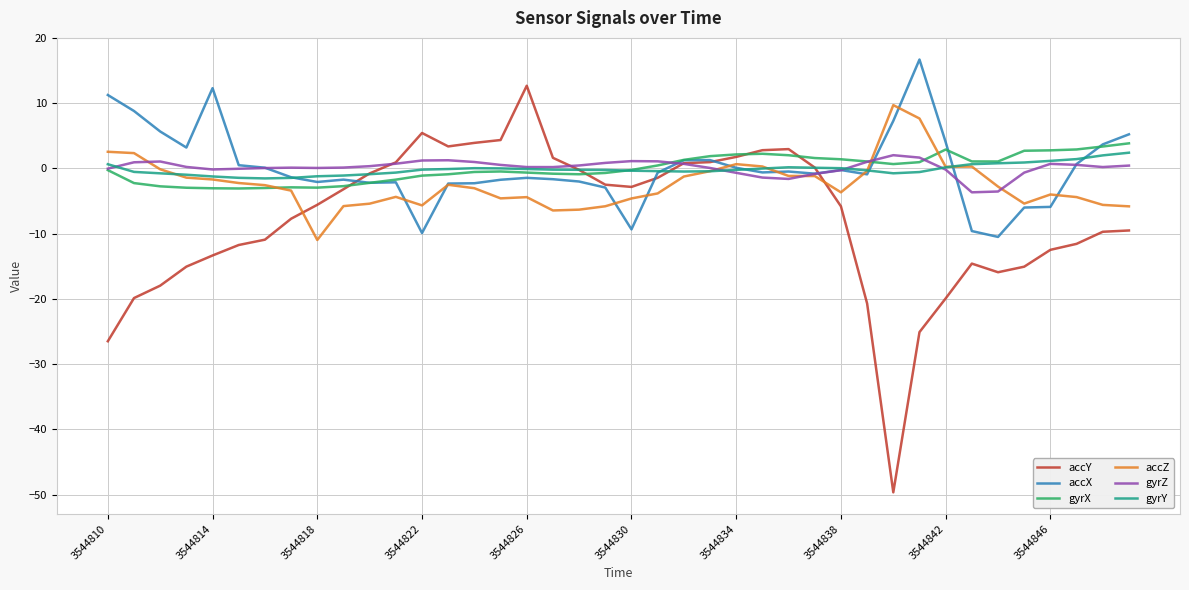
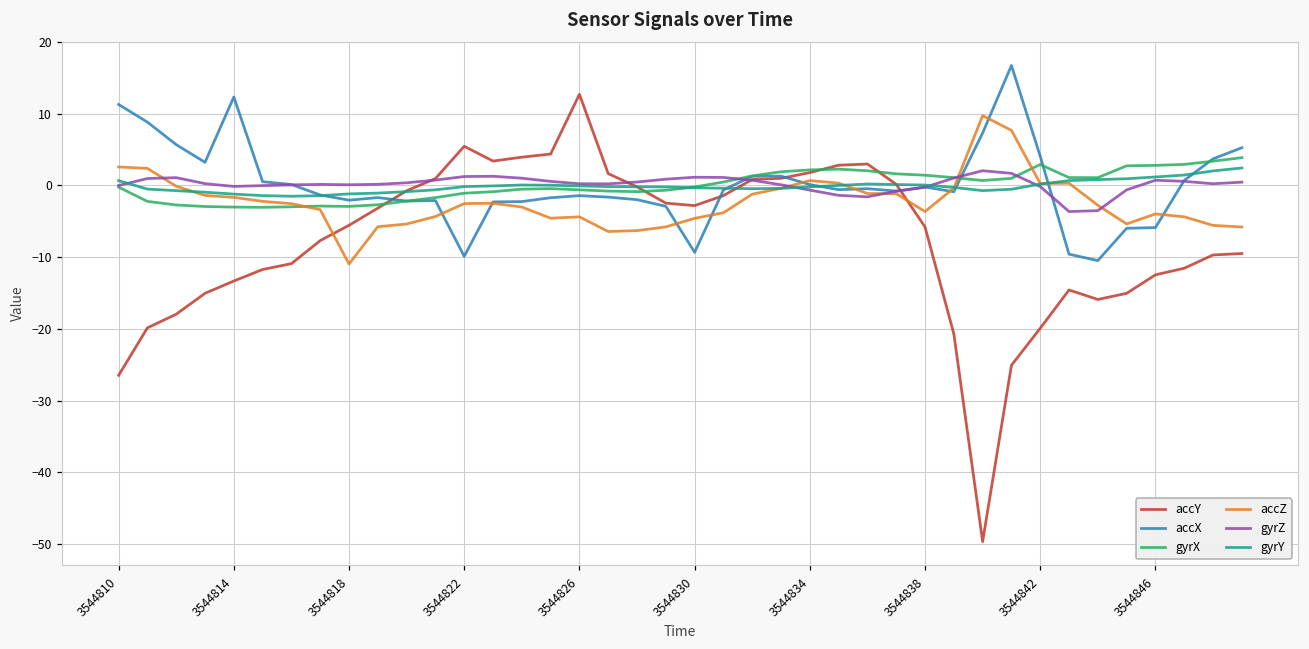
  {
    "accY": {
      "3544810": -26,
      "3544814": -13,
      "3544818": -6,
      "3544822": 5,
      "3544826": 13,
      "3544830": -3,
      "3544838": -6,
      "3544842": -20,
      "3544846": -12
    },
    "accX": {
      "3544810": 11,
      "3544814": 12,
      "3544818": -2,
      "3544822": -10,
      "3544826": -1,
      "3544830": -9,
      "3544842": 4,
      "3544846": -6
    },
    "accZ": {
      "3544810": 3,
      "3544814": -2,
      "3544818": -11,
-     "3544822": -6,
+     "3544822": -3,
      "3544826": -4,
      "3544830": -5,
      "3544834": 1,
      "3544838": -4,
      "3544846": -4
    },
    "gyrZ": {
      "3544814": 0,
      "3544818": 0,
      "3544822": 1,
      "3544830": 1,
      "3544834": -1,
      "3544846": 1
    }
  }
